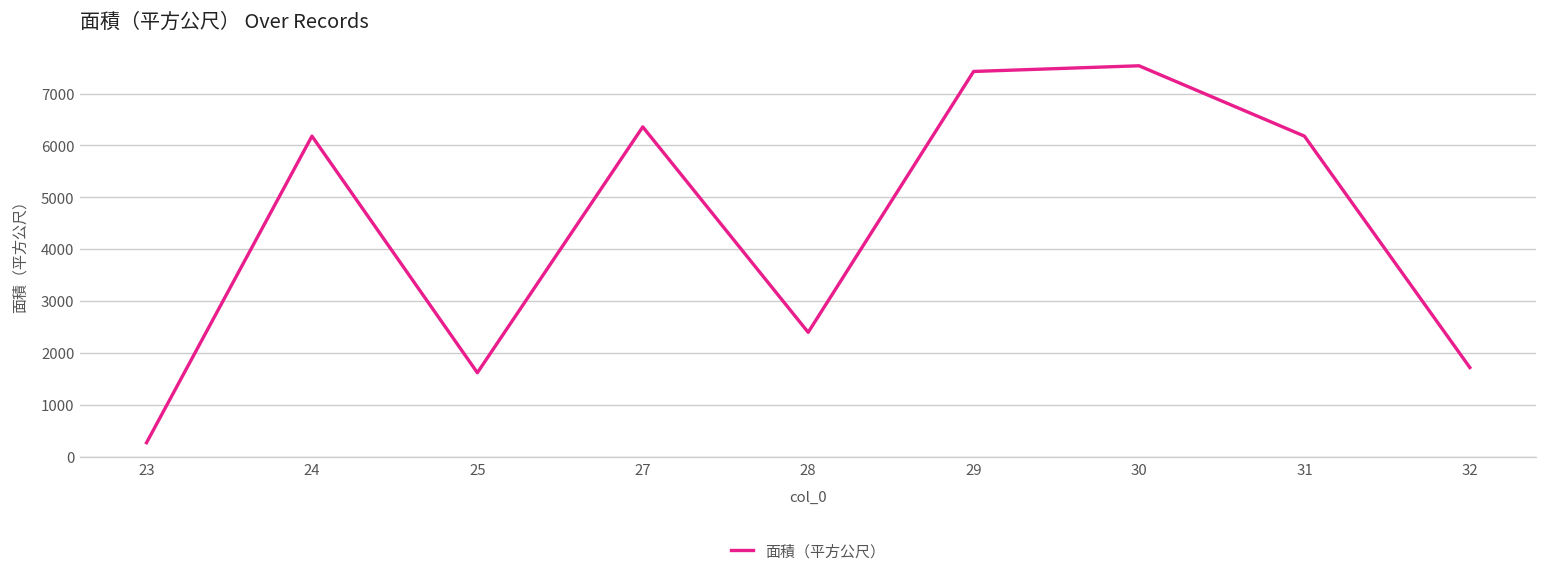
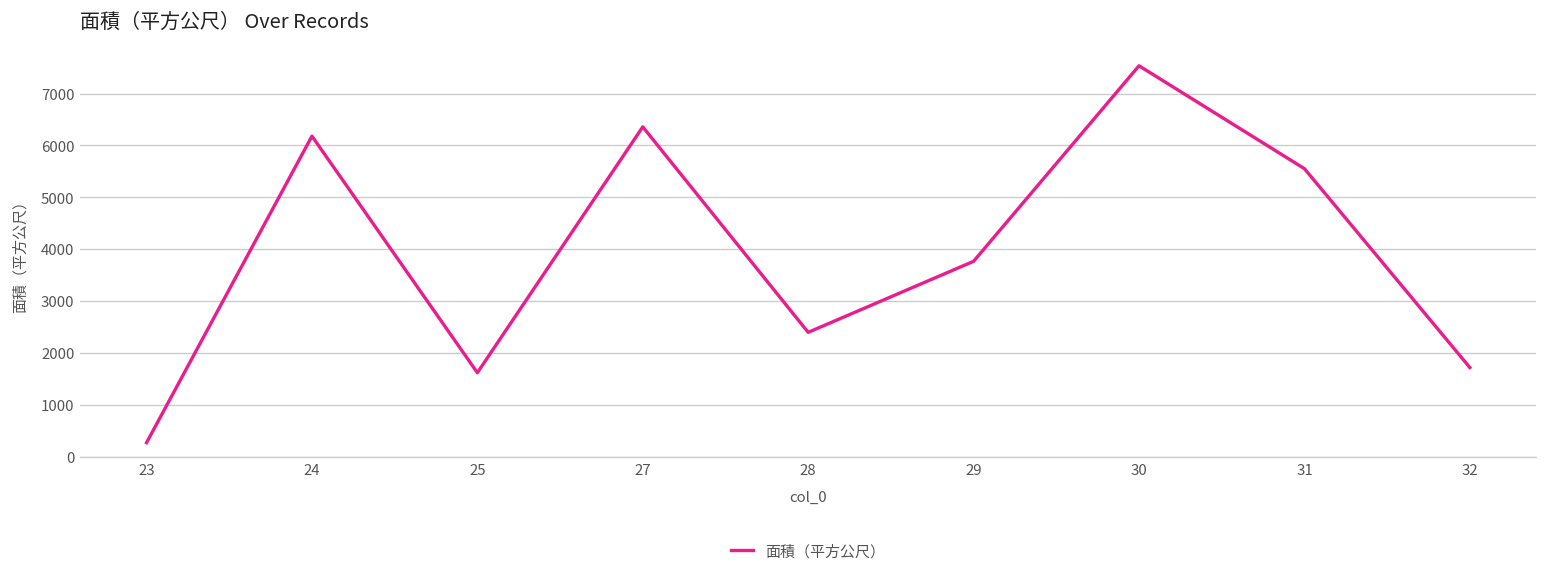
  {
    "23": 300,
    "24": 6200,
    "25": 1600,
    "27": 6400,
    "28": 2400,
-   "29": 7400,
+   "29": 3800,
    "30": 7500,
-   "31": 6200,
+   "31": 5600,
    "32": 1700
  }
